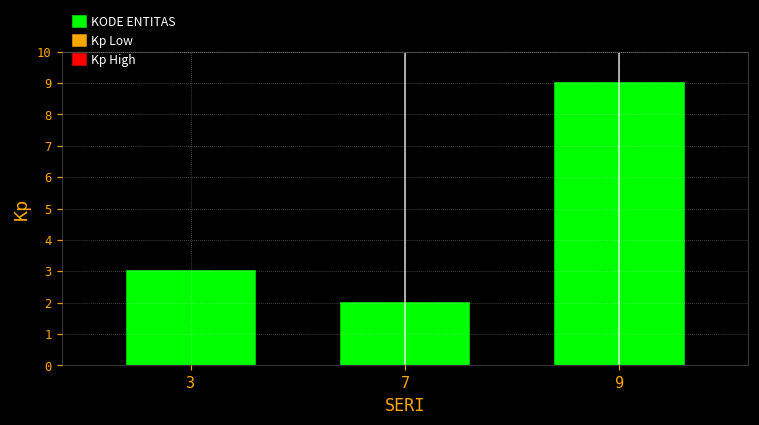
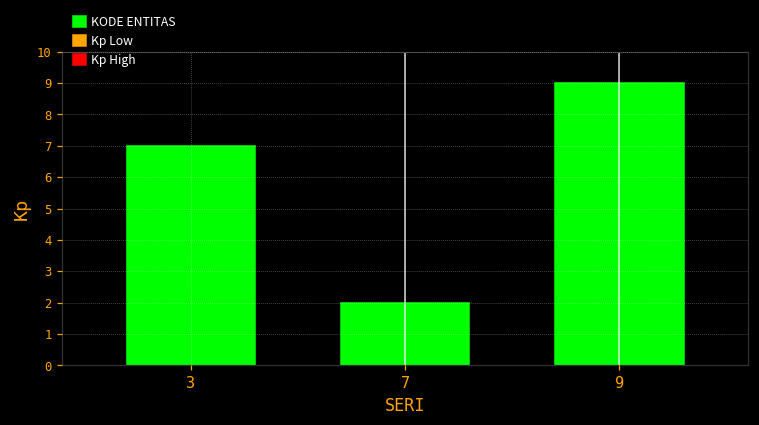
  {
-   "3": 3,
+   "3": 7,
    "7": 2,
    "9": 9
  }
